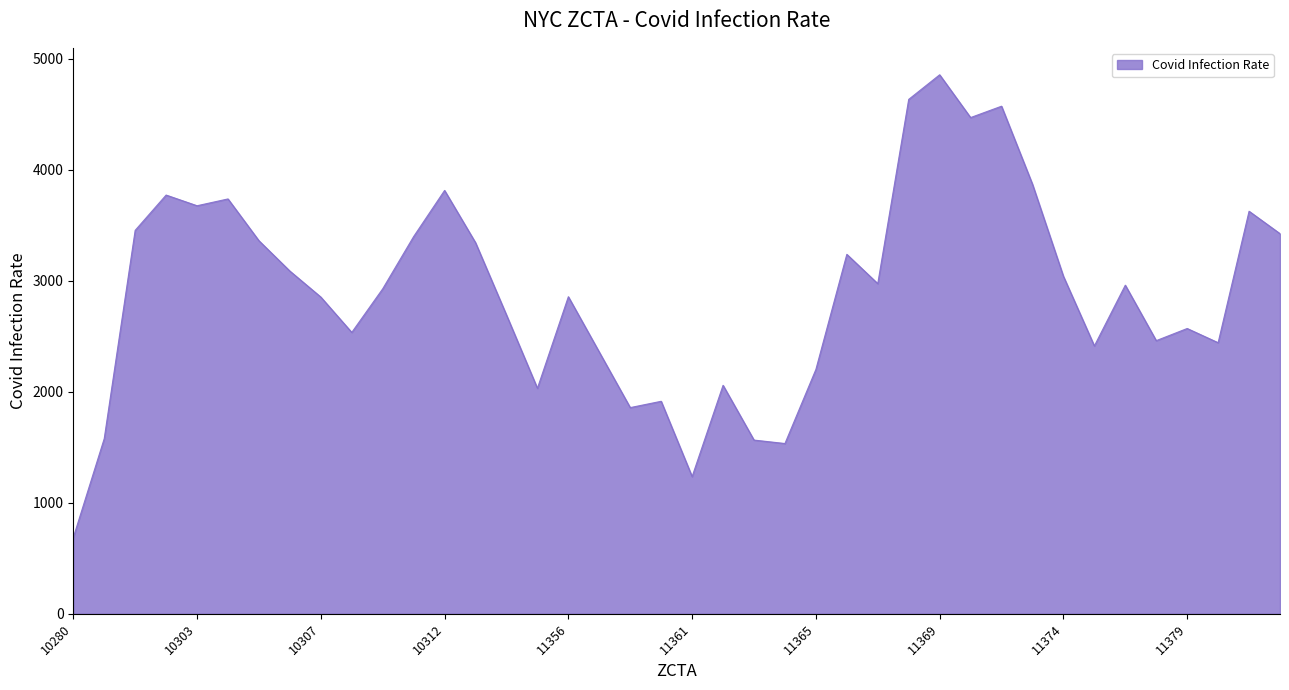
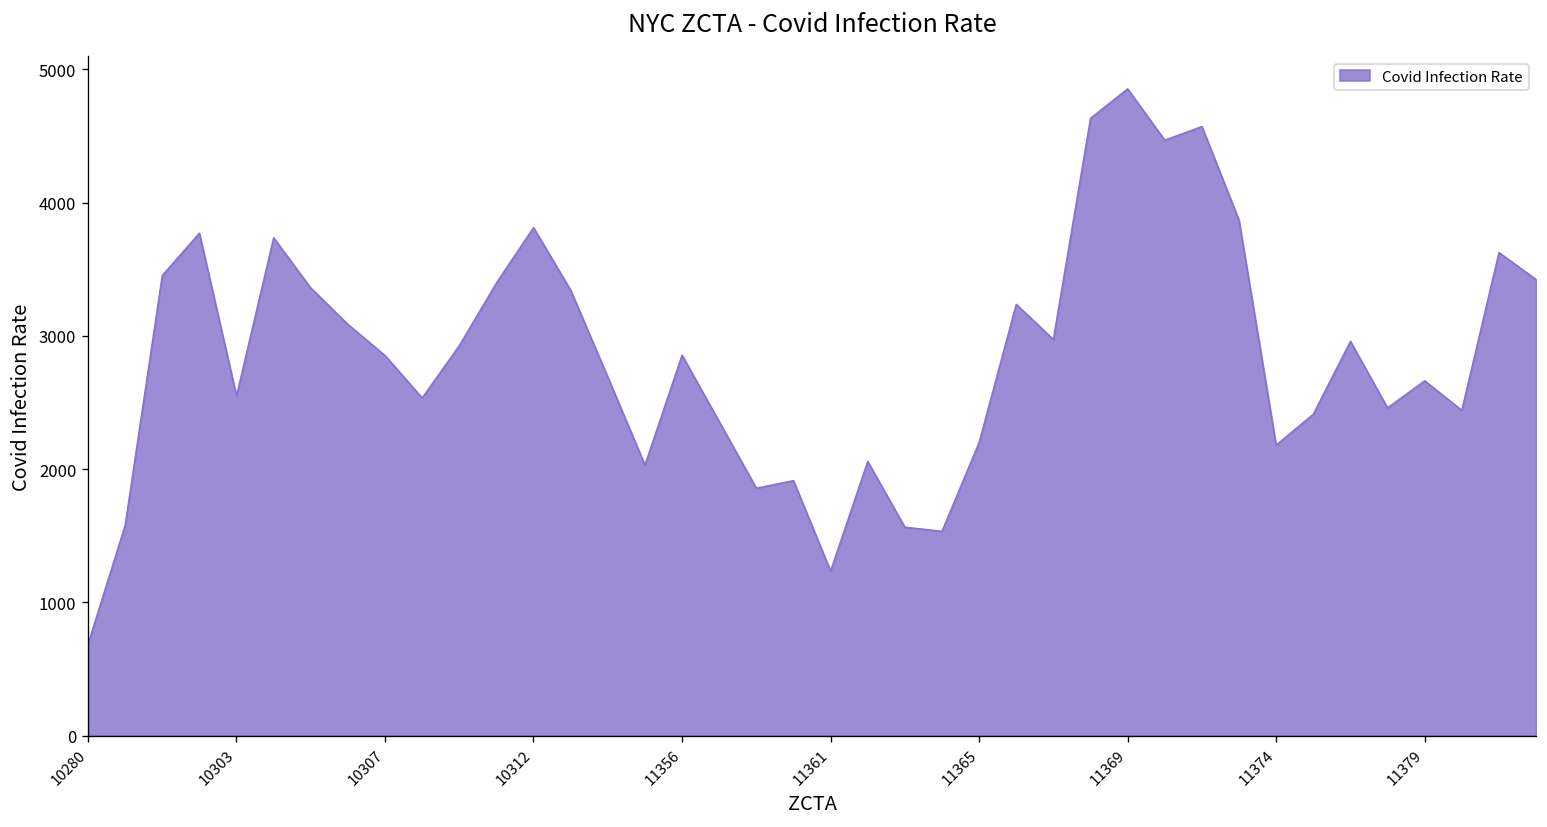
  {
    "10280": 690,
-   "10303": 3670,
+   "10303": 2550,
    "10307": 2850,
    "10312": 3810,
    "11356": 2860,
    "11361": 1240,
    "11365": 2200,
    "11369": 4850,
-   "11374": 3040,
-   "11379": 2570
+   "11374": 2180,
+   "11379": 2660
  }
